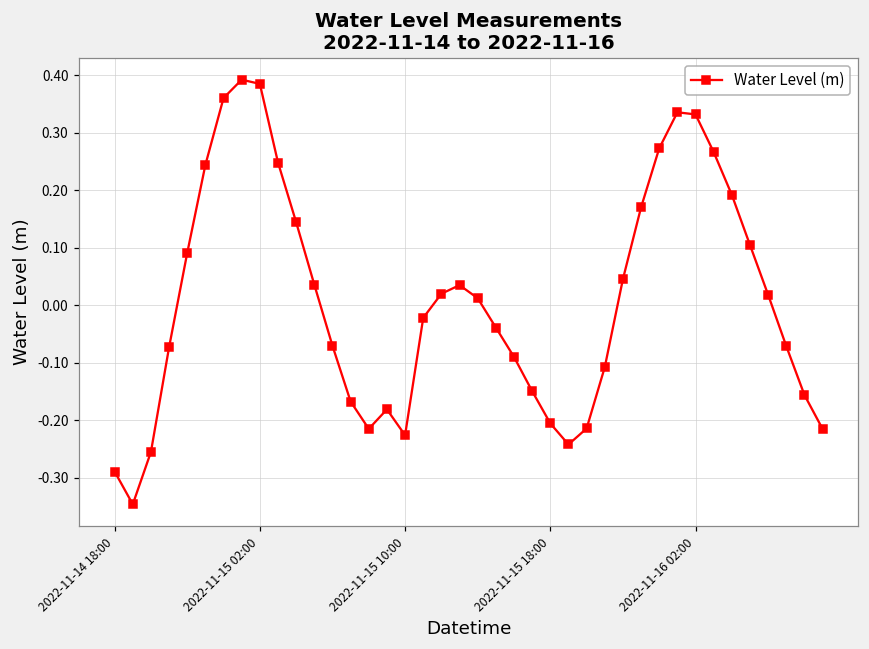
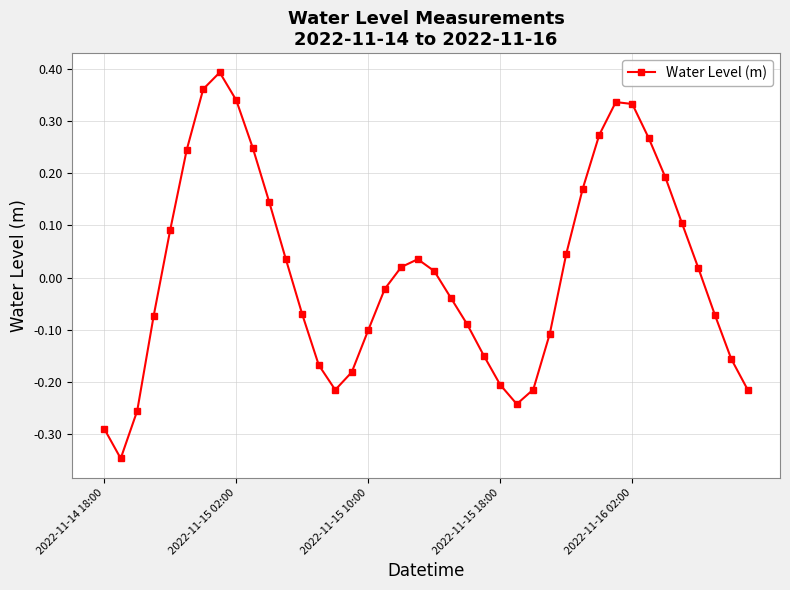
  {
    "2022-11-14 18:00": -0.29,
-   "2022-11-15 02:00": 0.39,
-   "2022-11-15 10:00": -0.23,
+   "2022-11-15 02:00": 0.34,
+   "2022-11-15 10:00": -0.10,
    "2022-11-15 18:00": -0.21,
    "2022-11-16 02:00": 0.33
  }
